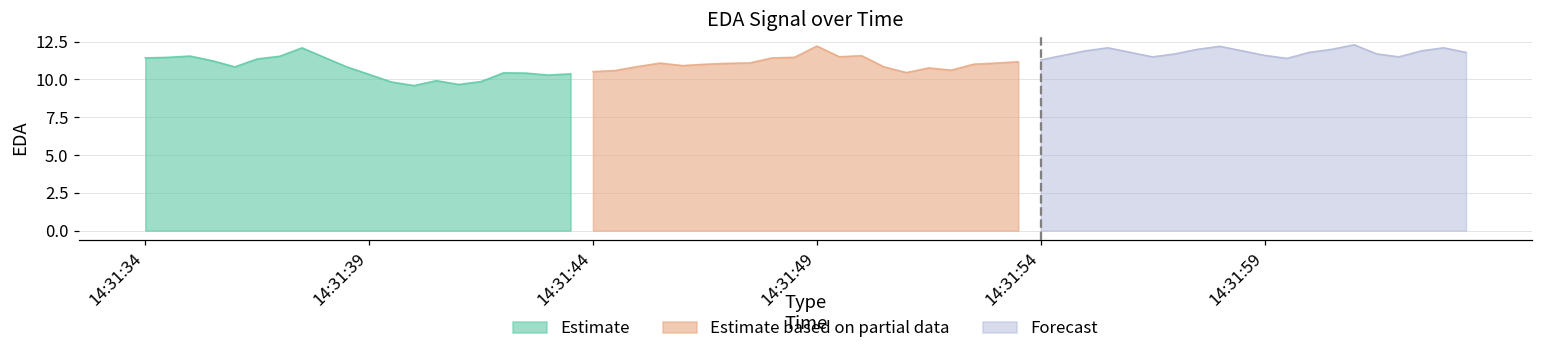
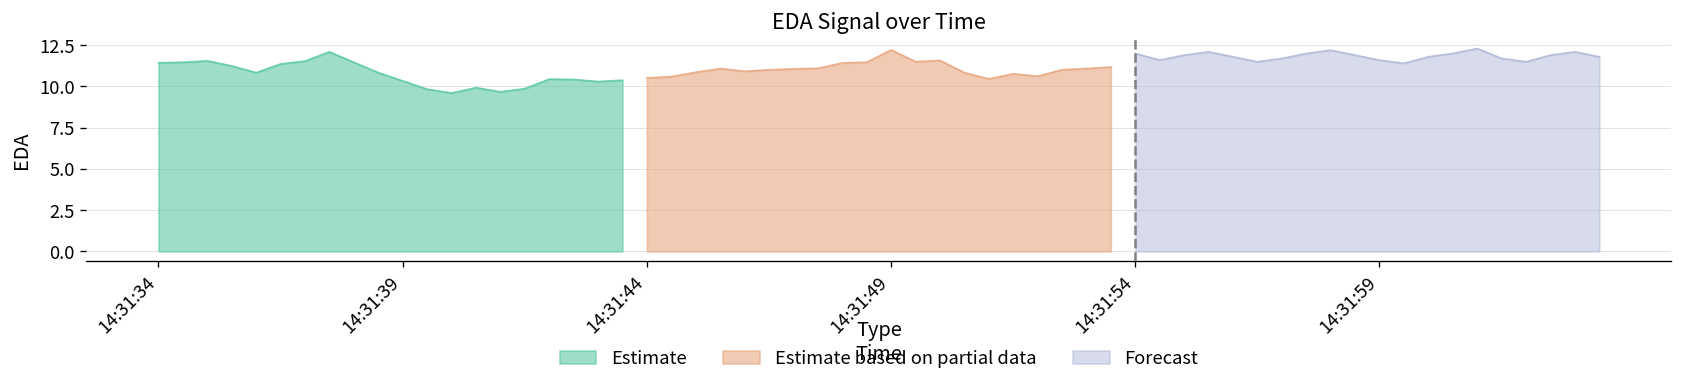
  {
    "Estimate based on partial data": {
      "14:31:44": 10.5,
      "14:31:49": 12.2
    },
    "Forecast": {
-     "14:31:54": 11.3,
+     "14:31:54": 12.0,
      "14:31:59": 11.6
    }
  }
